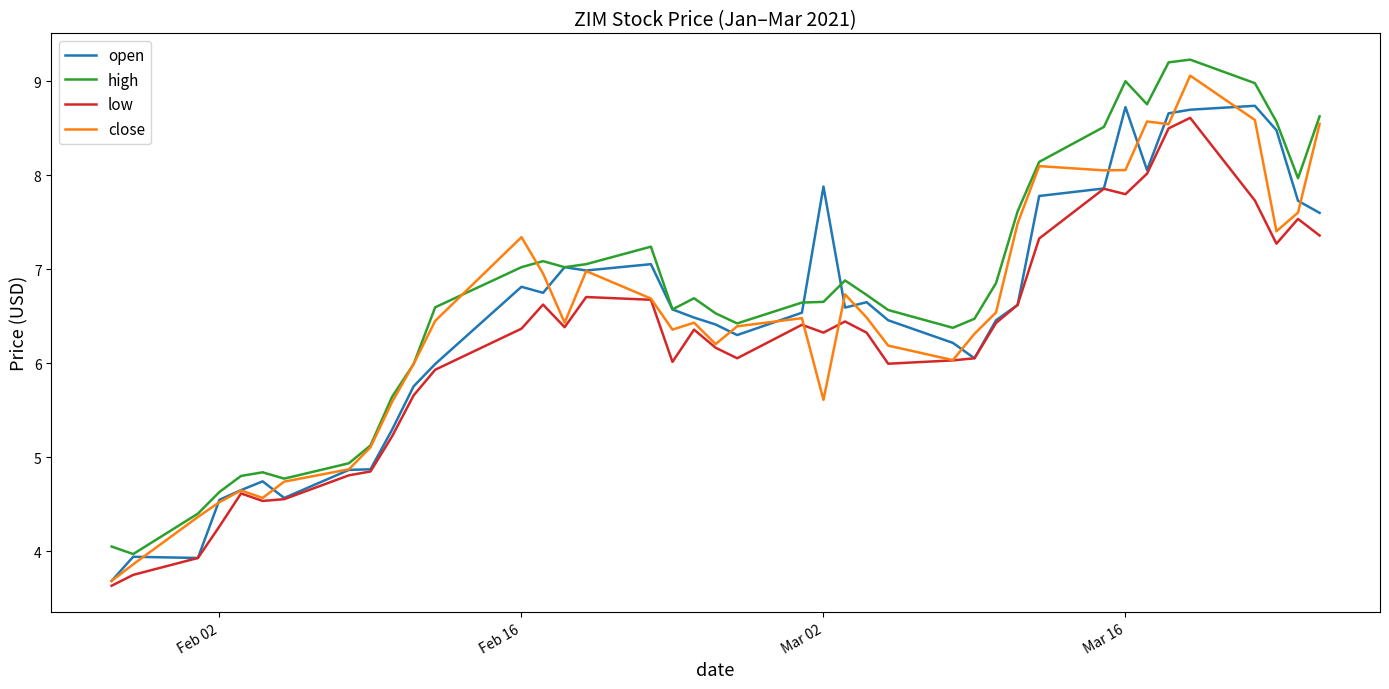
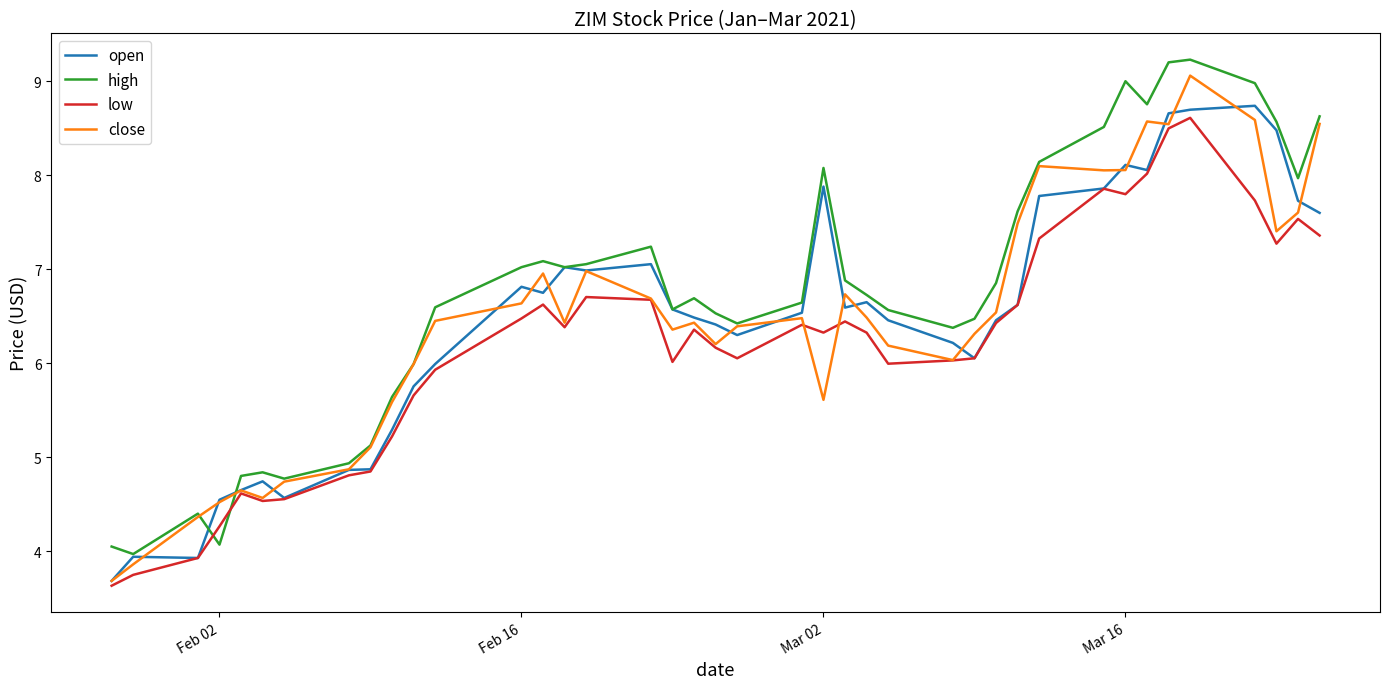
  {
    "open": {
      "Feb 16": 6.8,
      "Mar 02": 7.9,
-     "Mar 16": 8.7
+     "Mar 16": 8.1
    },
    "high": {
-     "Feb 02": 4.6,
+     "Feb 02": 4.1,
      "Feb 16": 7.0,
-     "Mar 02": 6.7,
+     "Mar 02": 8.1,
      "Mar 16": 9.0
    },
    "low": {
      "Feb 02": 4.3,
-     "Feb 16": 6.4,
+     "Feb 16": 6.5,
      "Mar 02": 6.3,
      "Mar 16": 7.8
    },
    "close": {
-     "Feb 16": 7.3,
+     "Feb 16": 6.6,
      "Mar 02": 5.6,
      "Mar 16": 8.1
    }
  }
